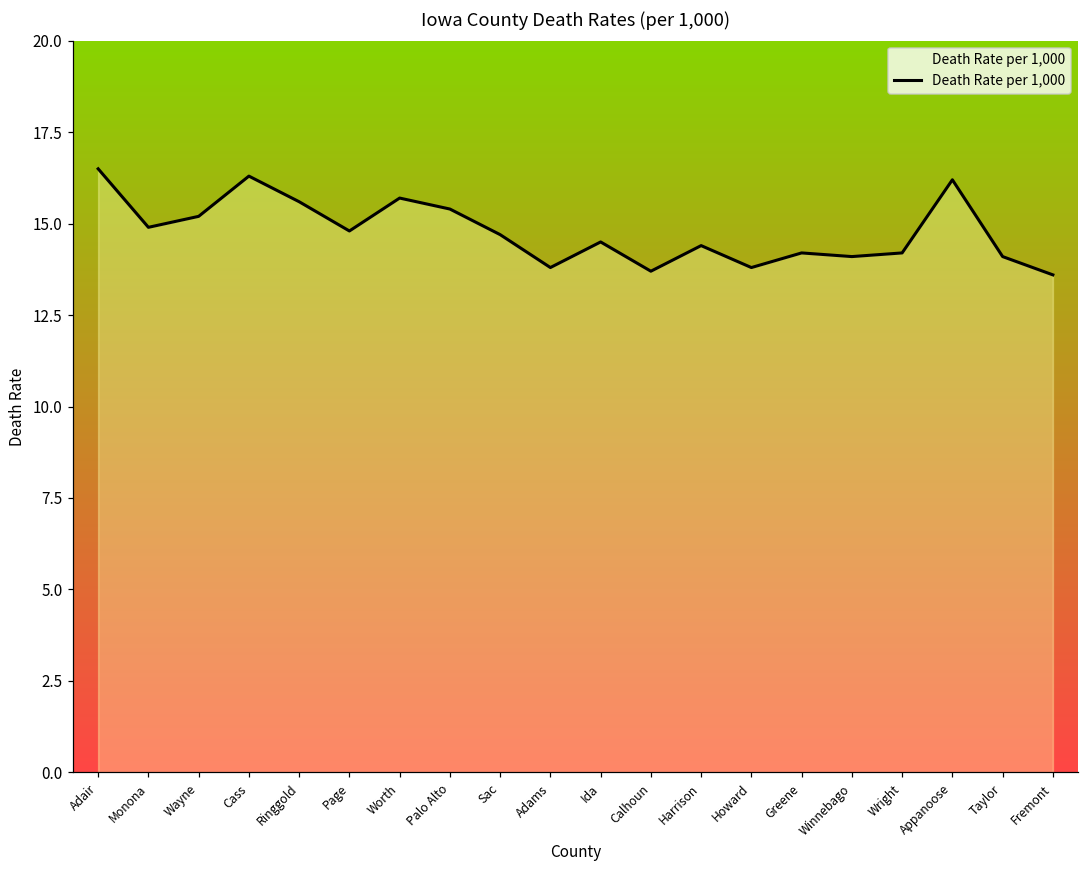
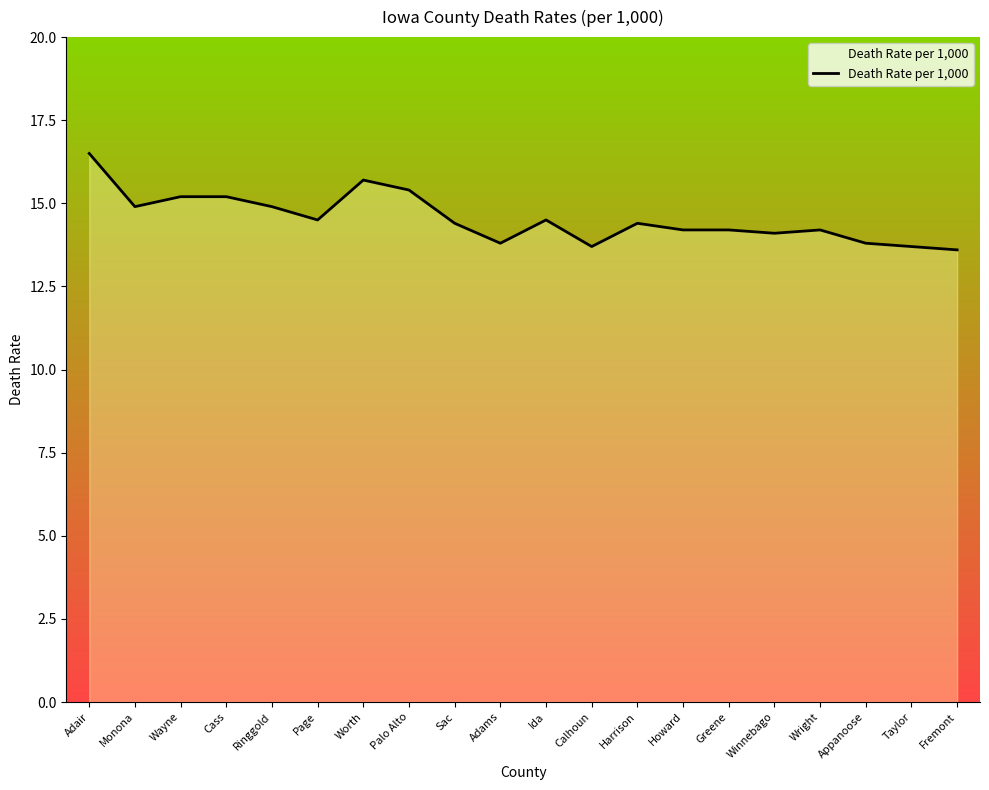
  {
    "Adair": 16.5,
    "Monona": 14.9,
    "Wayne": 15.2,
-   "Cass": 16.3,
-   "Ringgold": 15.6,
-   "Page": 14.8,
+   "Cass": 15.2,
+   "Ringgold": 14.9,
+   "Page": 14.5,
    "Worth": 15.7,
    "Palo Alto": 15.4,
-   "Sac": 14.7,
+   "Sac": 14.4,
    "Adams": 13.8,
    "Ida": 14.5,
    "Calhoun": 13.7,
    "Harrison": 14.4,
-   "Howard": 13.8,
+   "Howard": 14.2,
    "Greene": 14.2,
    "Winnebago": 14.1,
    "Wright": 14.2,
-   "Appanoose": 16.2,
-   "Taylor": 14.1,
+   "Appanoose": 13.8,
+   "Taylor": 13.7,
    "Fremont": 13.6
  }
